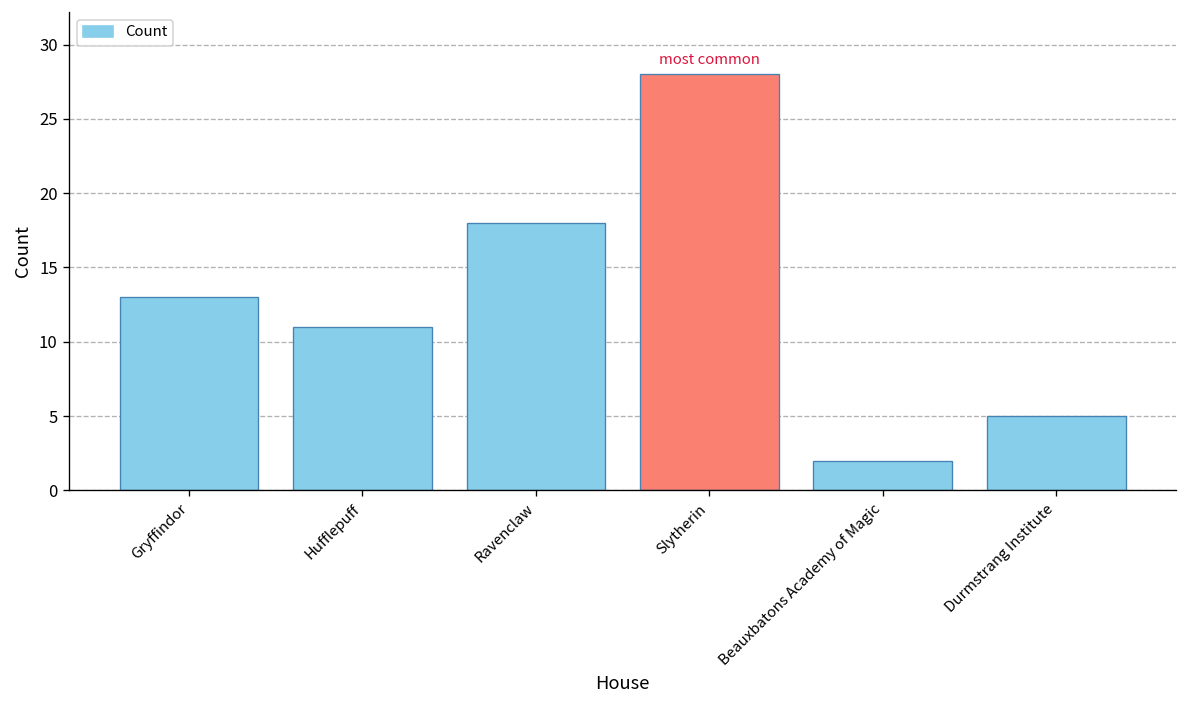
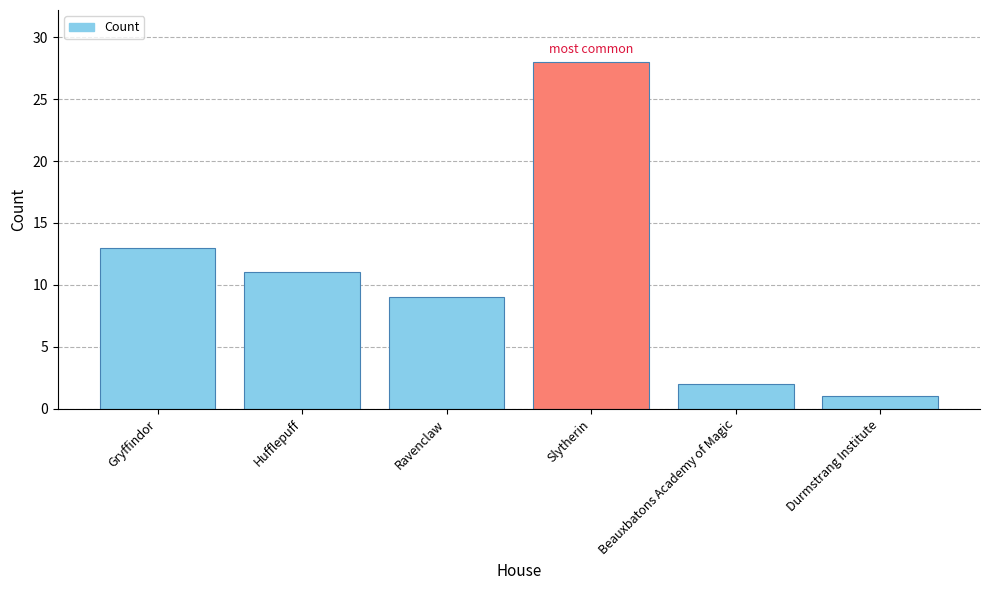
  {
    "Gryffindor": 13,
    "Hufflepuff": 11,
-   "Ravenclaw": 18,
+   "Ravenclaw": 9,
    "Slytherin": 28,
    "Beauxbatons Academy of Magic": 2,
-   "Durmstrang Institute": 5
+   "Durmstrang Institute": 1
  }
